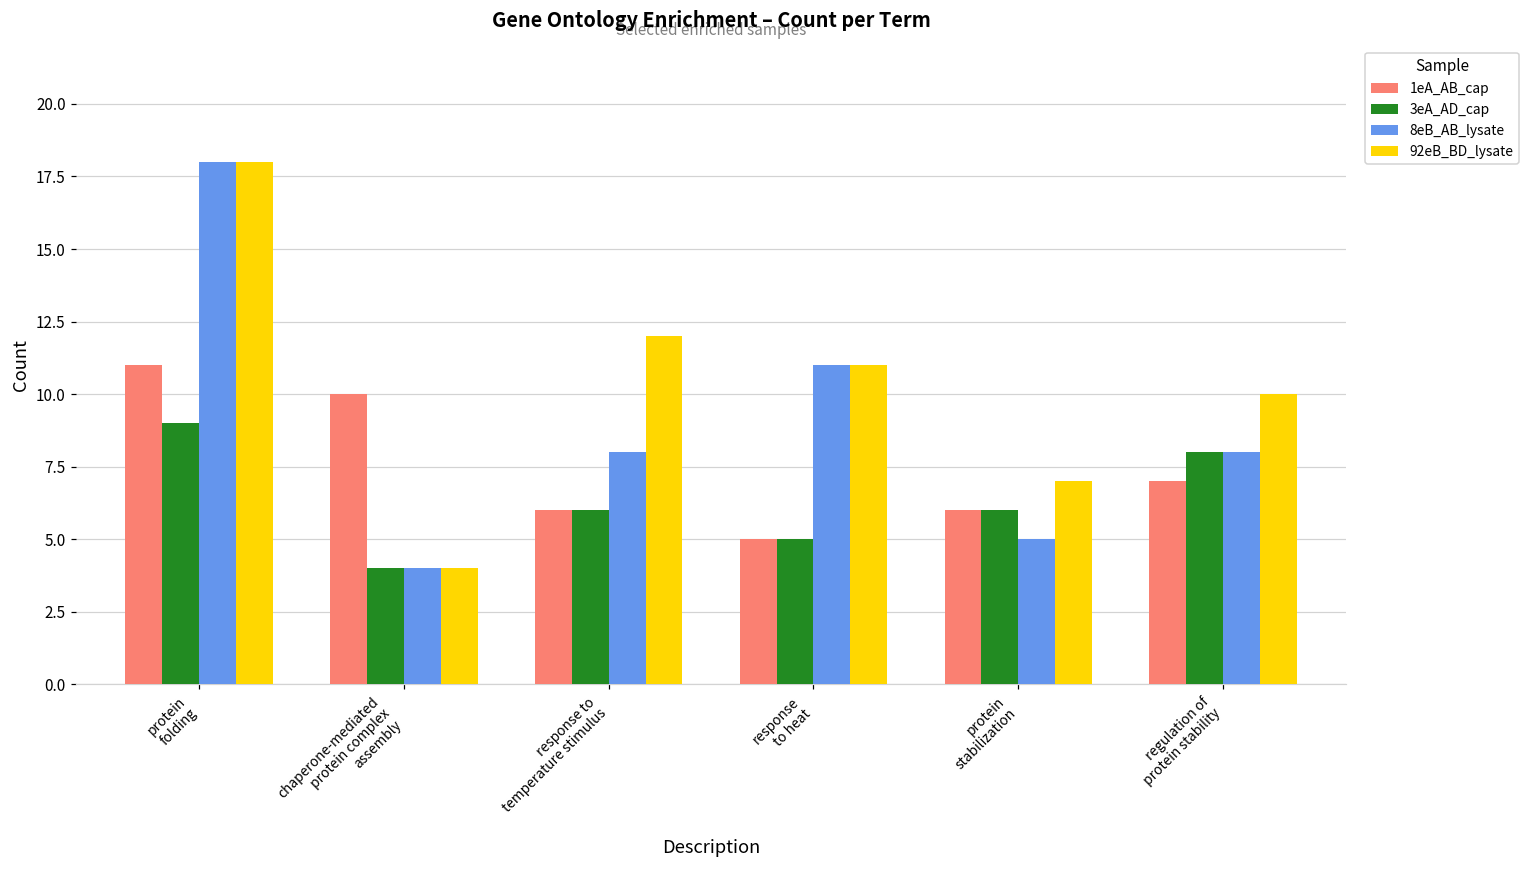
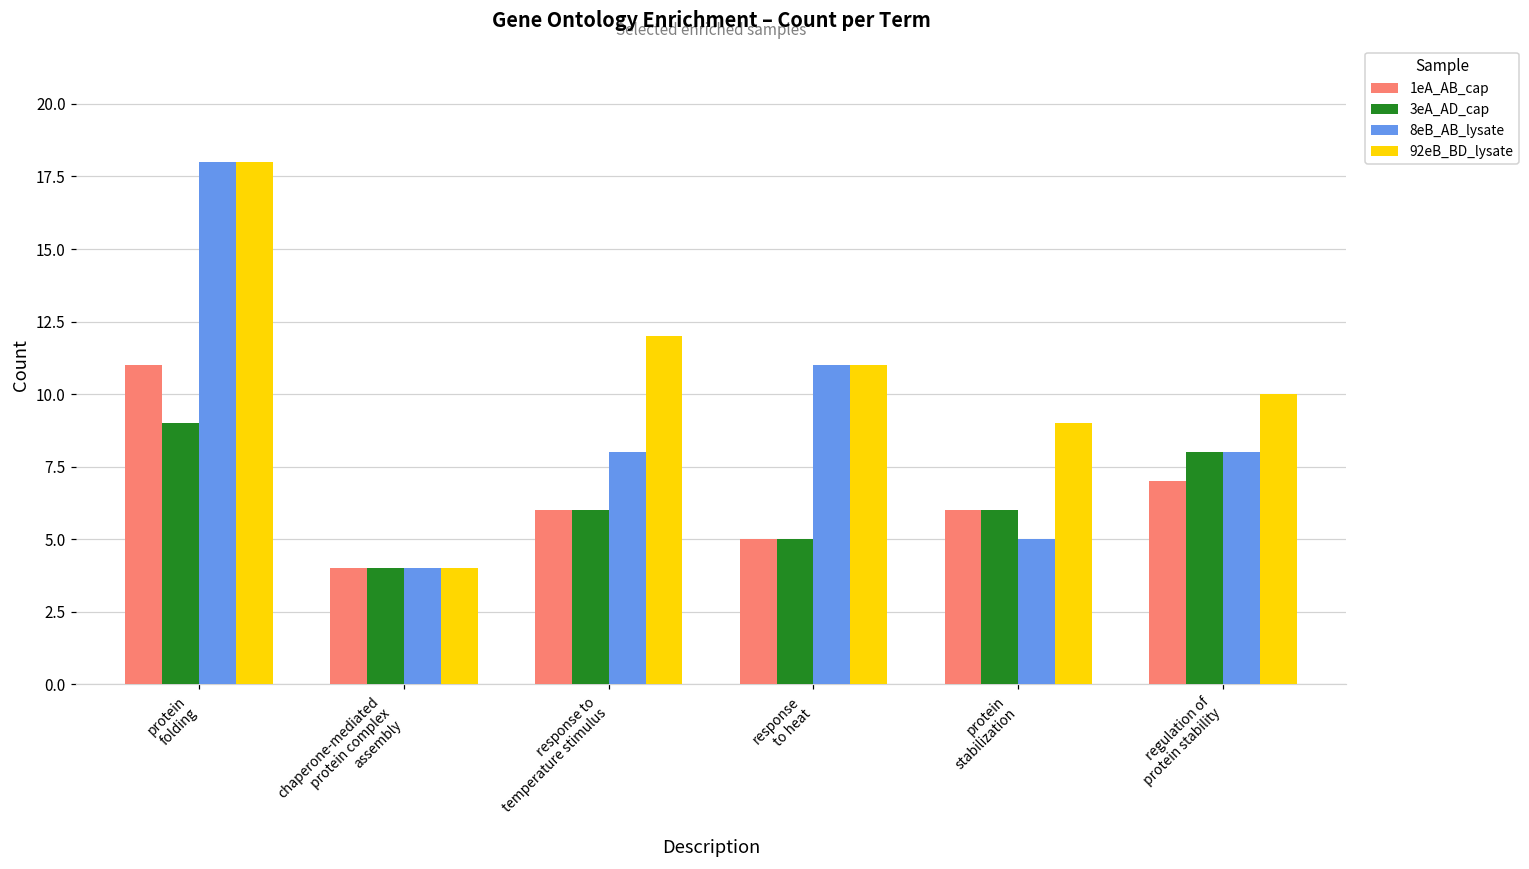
  {
    "1eA_AB_cap": {
      "protein folding": 11,
-     "chaperone-mediated protein complex assembly": 10,
+     "chaperone-mediated protein complex assembly": 4,
      "response to temperature stimulus": 6,
      "response to heat": 5,
      "protein stabilization": 6,
      "regulation of protein stability": 7
    },
    "3eA_AD_cap": {
      "protein folding": 9,
      "chaperone-mediated protein complex assembly": 4,
      "response to temperature stimulus": 6,
      "response to heat": 5,
      "protein stabilization": 6,
      "regulation of protein stability": 8
    },
    "8eB_AB_lysate": {
      "protein folding": 18,
      "chaperone-mediated protein complex assembly": 4,
      "response to temperature stimulus": 8,
      "response to heat": 11,
      "protein stabilization": 5,
      "regulation of protein stability": 8
    },
    "92eB_BD_lysate": {
      "protein folding": 18,
      "chaperone-mediated protein complex assembly": 4,
      "response to temperature stimulus": 12,
      "response to heat": 11,
-     "protein stabilization": 7,
+     "protein stabilization": 9,
      "regulation of protein stability": 10
    }
  }
